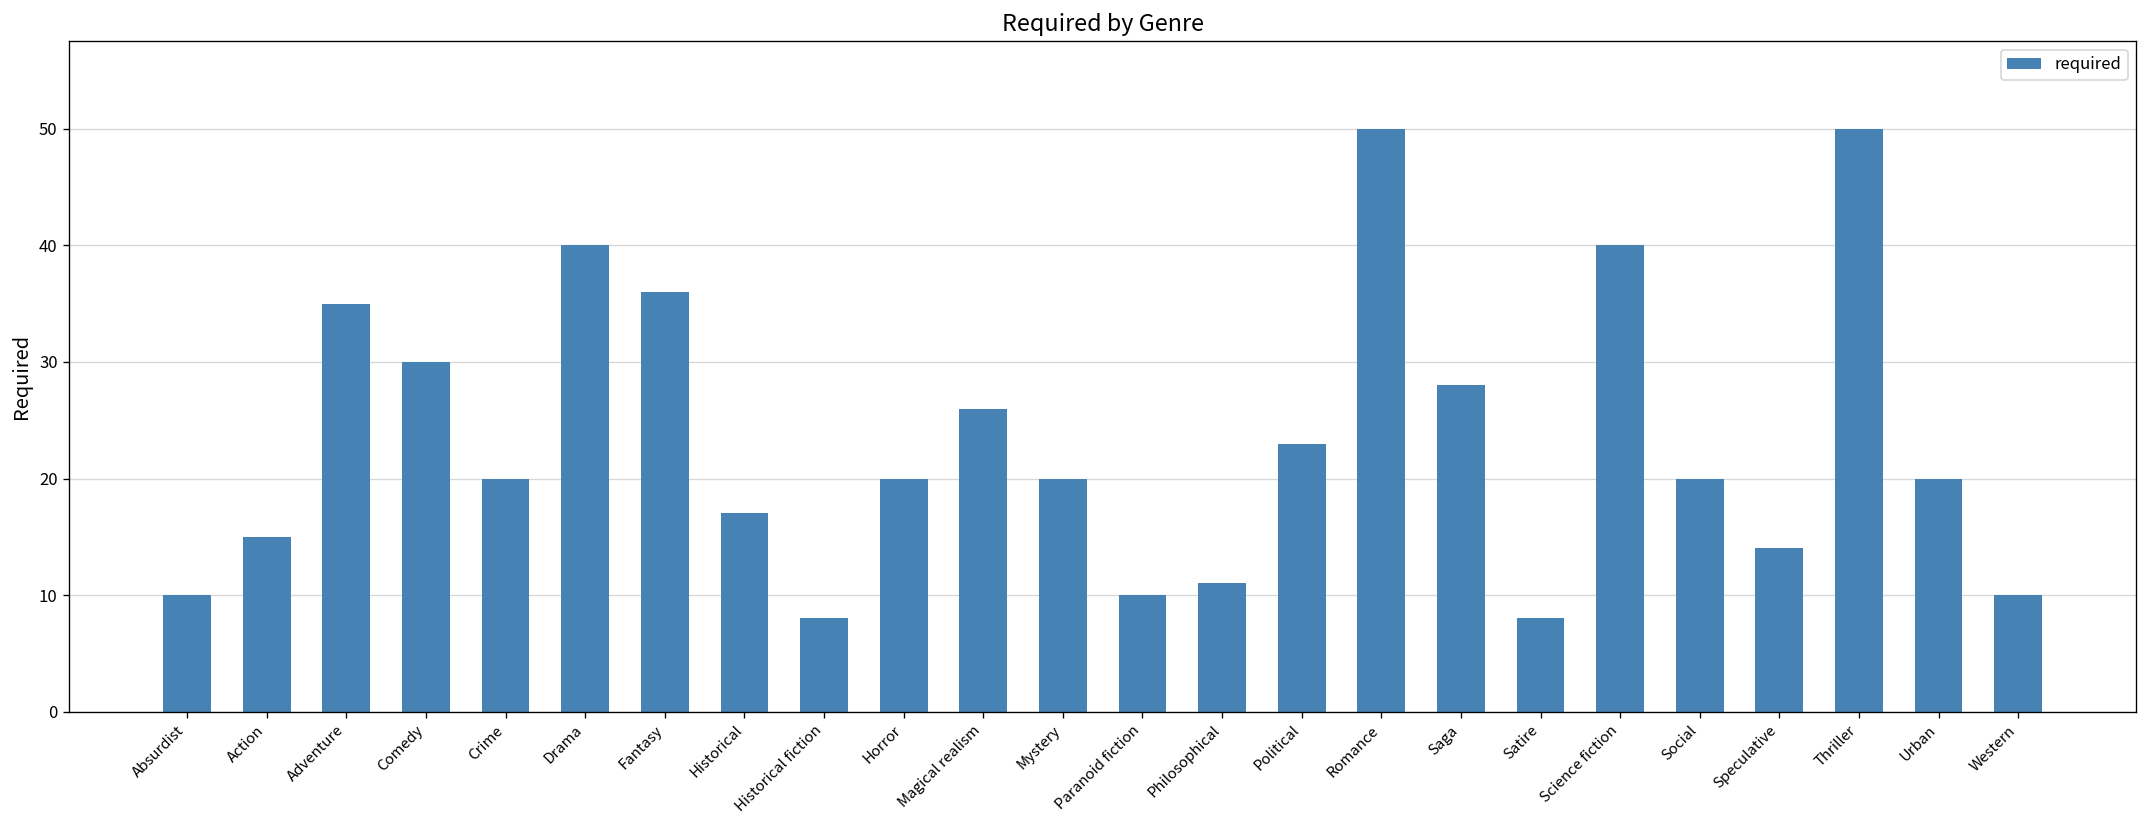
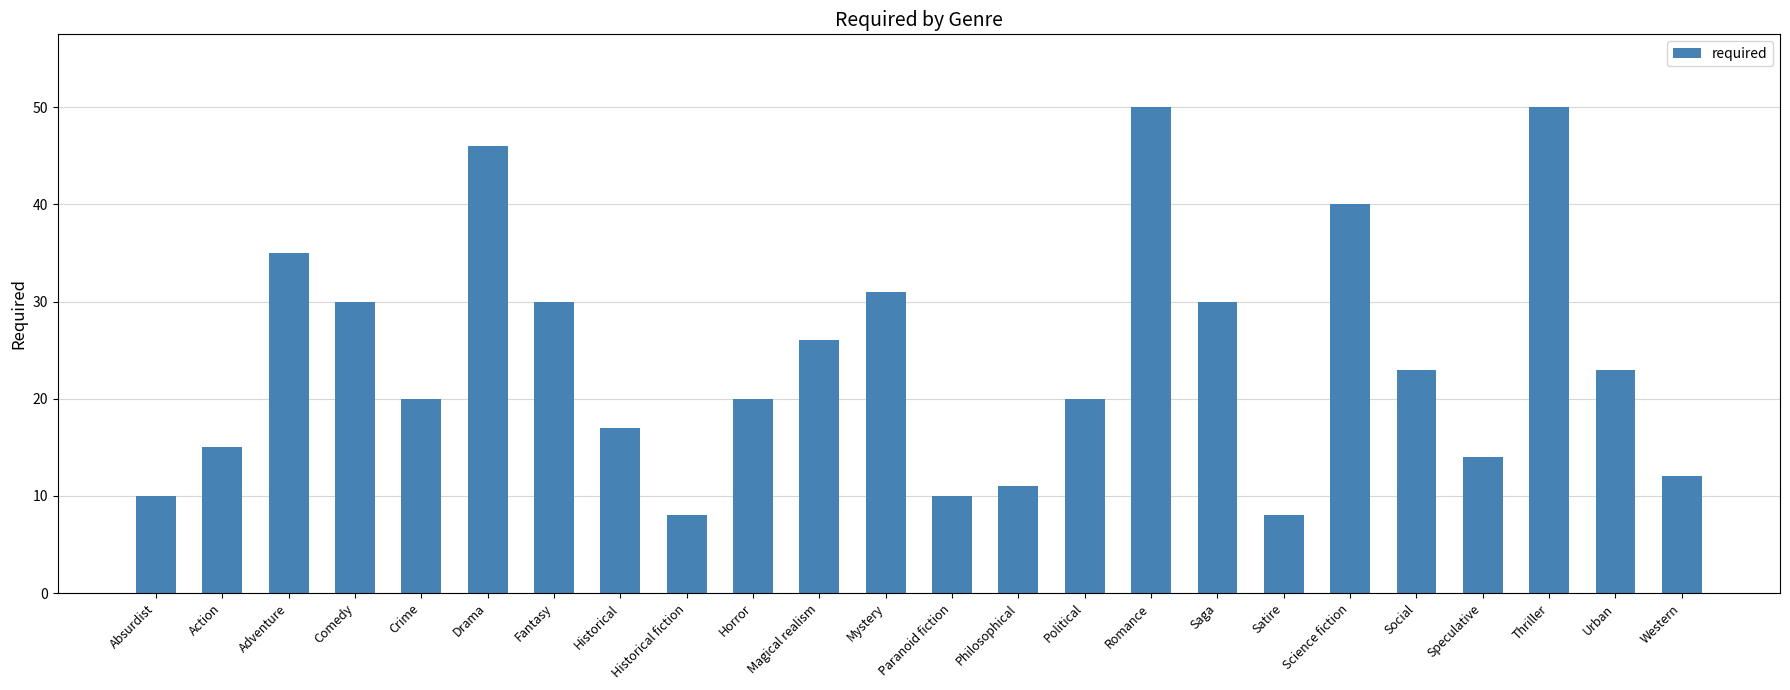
  {
    "Absurdist": 10,
    "Action": 15,
    "Adventure": 35,
    "Comedy": 30,
    "Crime": 20,
-   "Drama": 40,
-   "Fantasy": 36,
+   "Drama": 46,
+   "Fantasy": 30,
    "Historical": 17,
    "Historical fiction": 8,
    "Horror": 20,
    "Magical realism": 26,
-   "Mystery": 20,
+   "Mystery": 31,
    "Paranoid fiction": 10,
    "Philosophical": 11,
-   "Political": 23,
+   "Political": 20,
    "Romance": 50,
-   "Saga": 28,
+   "Saga": 30,
    "Satire": 8,
    "Science fiction": 40,
-   "Social": 20,
+   "Social": 23,
    "Speculative": 14,
    "Thriller": 50,
-   "Urban": 20,
-   "Western": 10
+   "Urban": 23,
+   "Western": 12
  }
